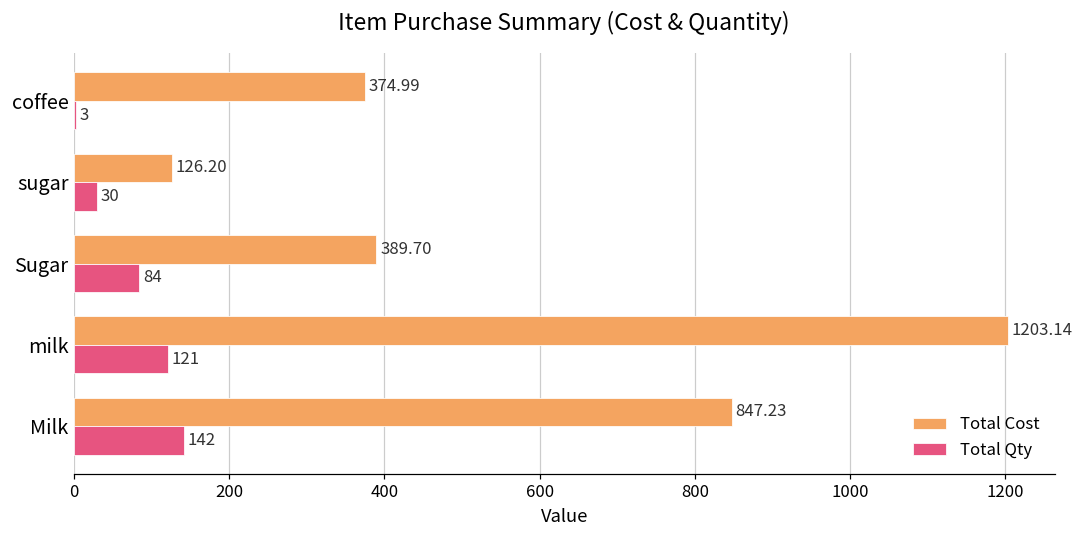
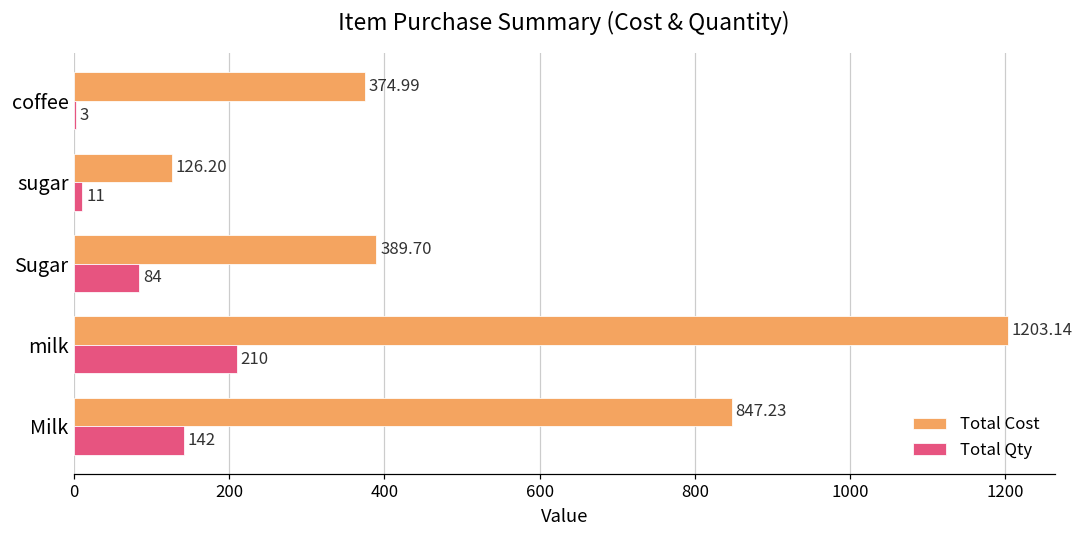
  {
    "Total Cost": {
      "coffee": 374.99,
      "sugar": 126.20,
      "Sugar": 389.70,
      "milk": 1203.14,
      "Milk": 847.23
    },
    "Total Qty": {
      "coffee": 3,
-     "sugar": 30,
+     "sugar": 11,
      "Sugar": 84,
-     "milk": 121,
+     "milk": 210,
      "Milk": 142
    }
  }
